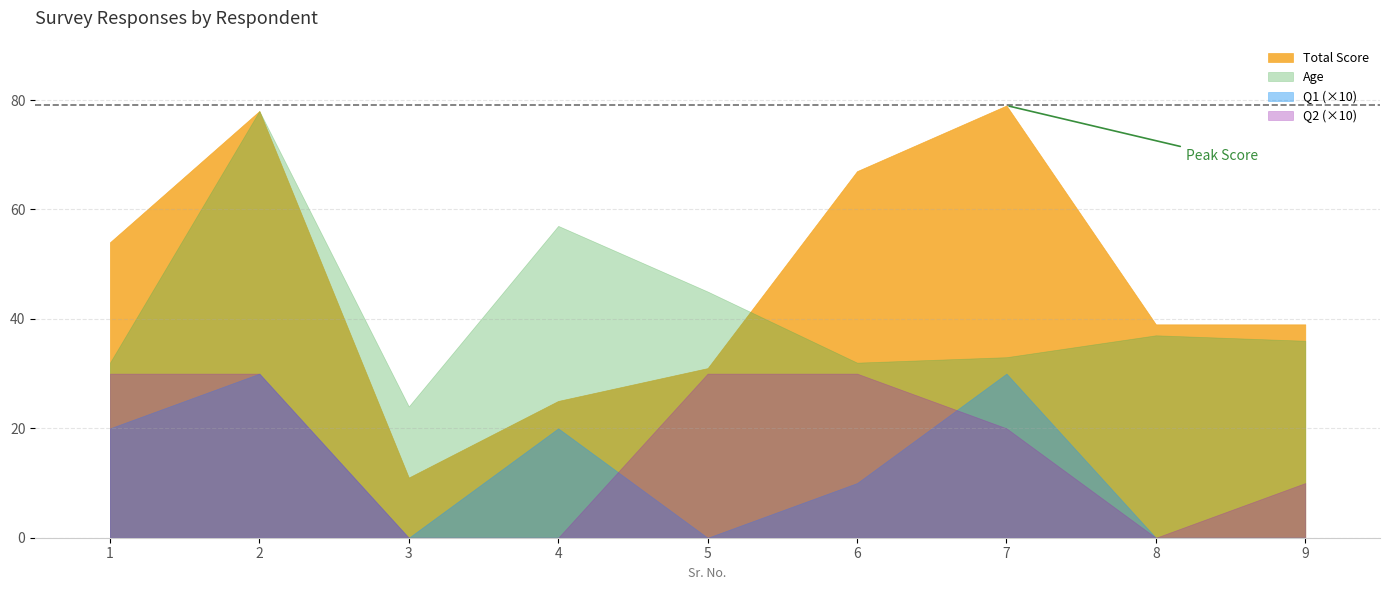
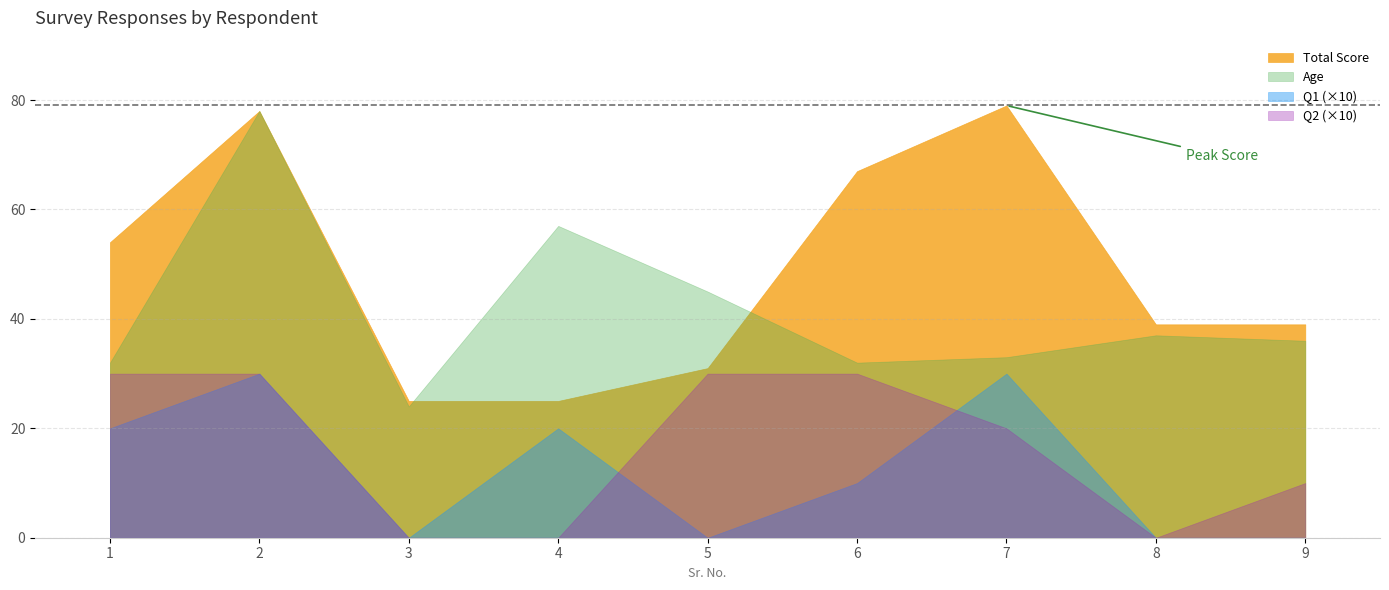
  {
    "Total Score": {
      "1": 54,
-     "3": 11,
+     "3": 25,
      "4": 25,
      "5": 31,
      "6": 67,
      "7": 79,
      "8": 39,
      "9": 39
    },
    "Age": {
      "1": 32,
      "3": 24,
      "4": 57,
      "5": 45,
      "6": 32,
      "7": 33,
      "8": 37,
      "9": 36
    },
    "Q1 (×10)": {
      "1": 20,
      "4": 20,
      "5": 0,
      "6": 10,
      "7": 30,
      "9": 0
    },
    "Q2 (×10)": {
      "1": 30,
      "4": 0,
      "5": 30,
      "6": 30,
      "7": 20,
      "9": 10
    }
  }
